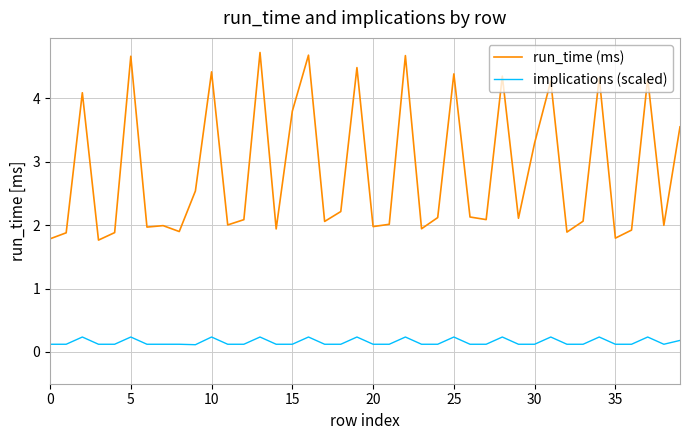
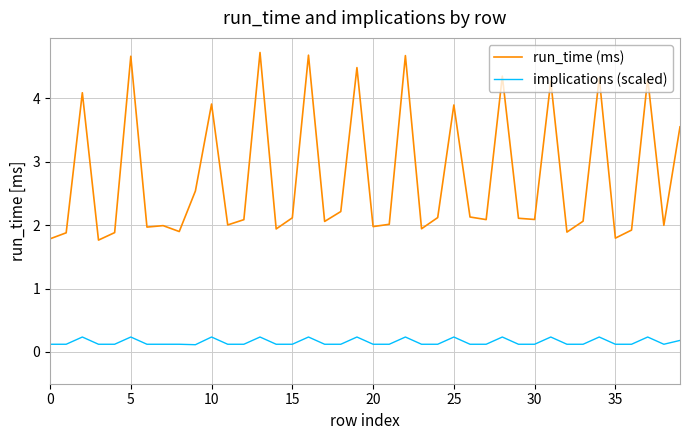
  {
    "run_time (ms)": {
      "0": 1.8,
      "5": 4.7,
-     "10": 4.4,
-     "15": 3.8,
+     "10": 3.9,
+     "15": 2.1,
      "20": 2.0,
-     "25": 4.4,
-     "30": 3.3,
+     "25": 3.9,
+     "30": 2.1,
      "35": 1.8
    },
    "implications (scaled)": {
      "0": 0.1,
      "5": 0.2,
      "10": 0.2,
      "15": 0.1,
      "20": 0.1,
      "25": 0.2,
      "30": 0.1,
      "35": 0.1
    }
  }
